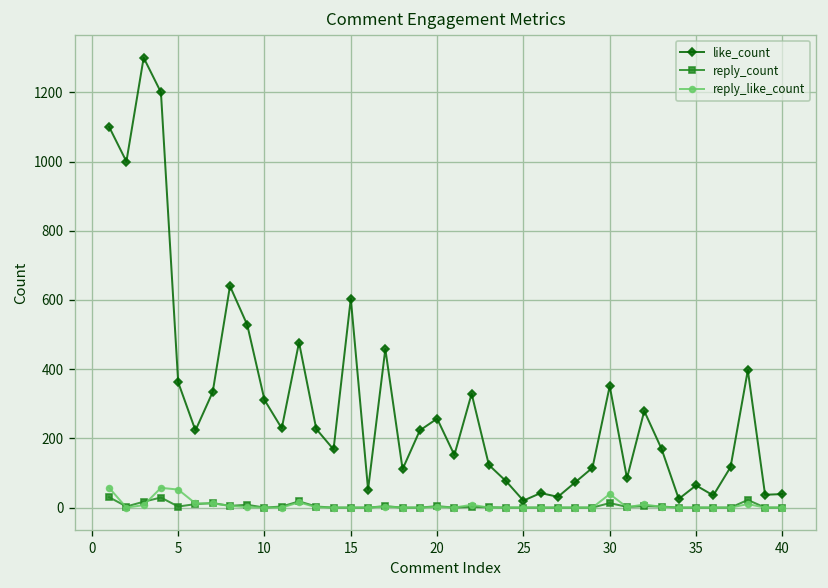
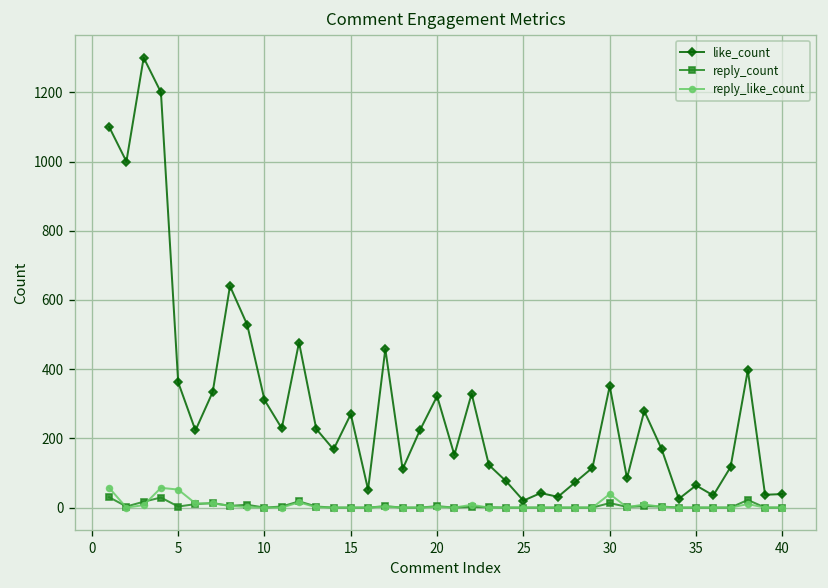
  {
    "like_count": {
      "5": 360,
      "10": 310,
-     "15": 600,
-     "20": 260,
+     "15": 270,
+     "20": 320,
      "25": 20,
      "30": 350,
      "35": 60,
      "40": 40
    },
    "reply_count": {
      "5": 0,
      "30": 10
    },
    "reply_like_count": {
      "5": 50,
      "30": 40
    }
  }
